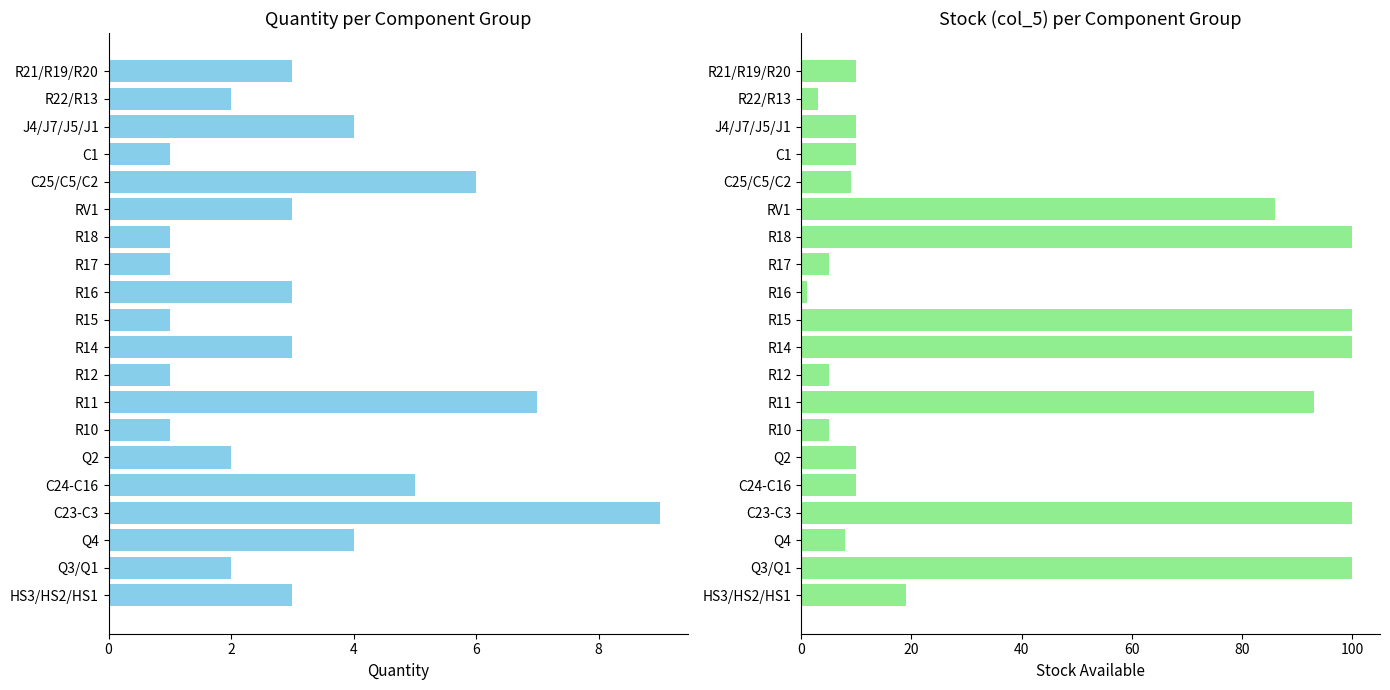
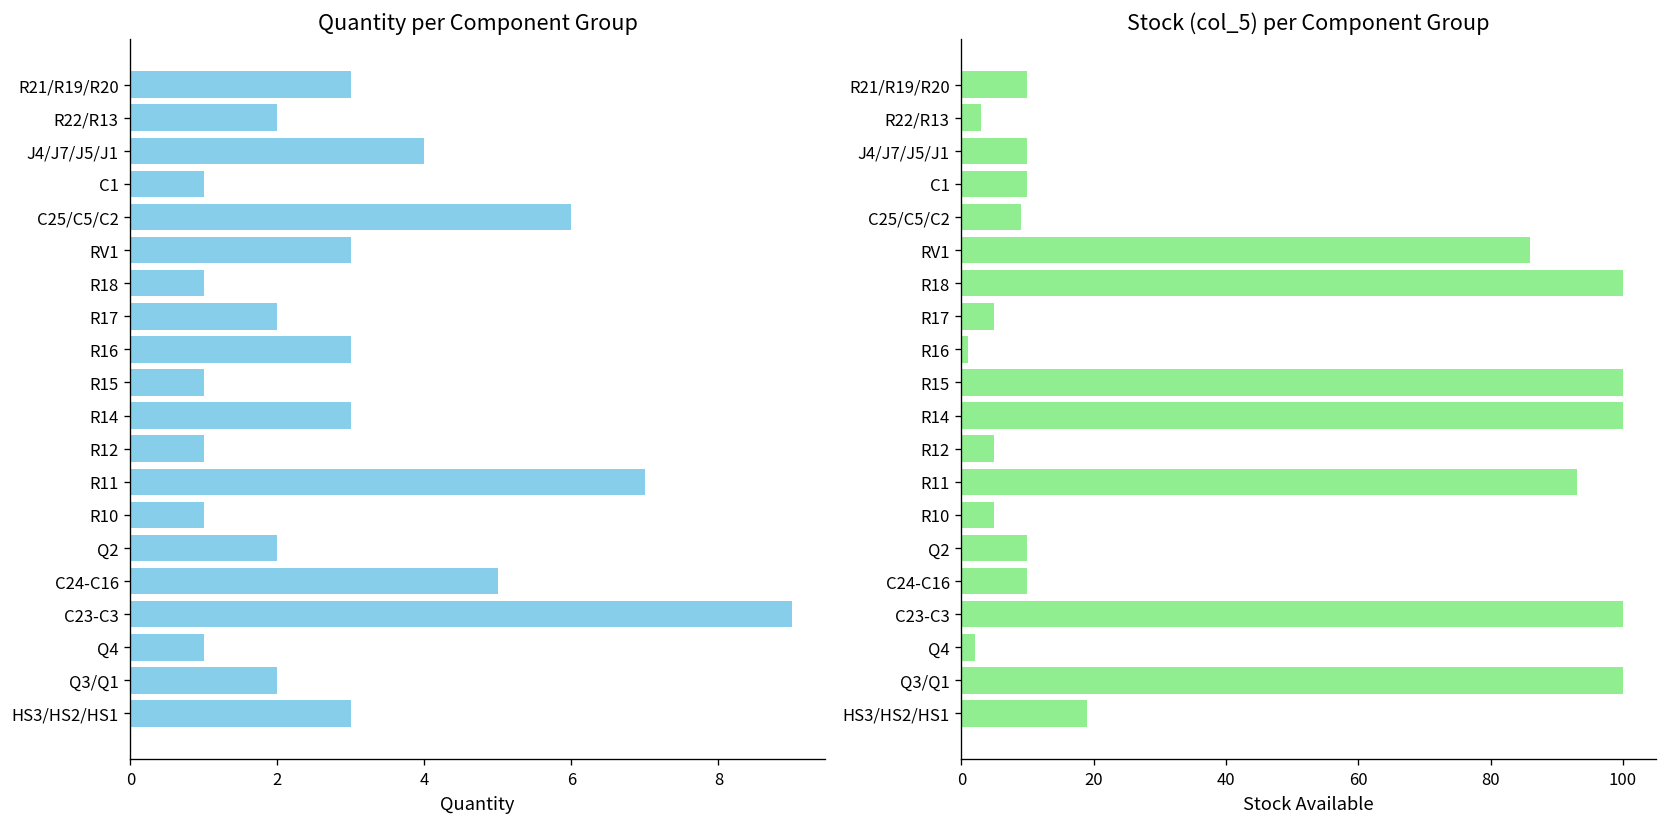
  {
    "Quantity per Component Group": {
      "R21/R19/R20": 3,
      "R22/R13": 2,
      "J4/J7/J5/J1": 4,
      "C1": 1,
      "C25/C5/C2": 6,
      "RV1": 3,
      "R18": 1,
-     "R17": 1,
+     "R17": 2,
      "R16": 3,
      "R15": 1,
      "R14": 3,
      "R12": 1,
      "R11": 7,
      "R10": 1,
      "Q2": 2,
      "C24-C16": 5,
      "C23-C3": 9,
-     "Q4": 4,
+     "Q4": 1,
      "Q3/Q1": 2,
      "HS3/HS2/HS1": 3
    },
    "Stock (col_5) per Component Group": {
      "R21/R19/R20": 10,
      "R22/R13": 3,
      "J4/J7/J5/J1": 10,
      "C1": 10,
      "C25/C5/C2": 9,
      "RV1": 86,
      "R18": 100,
      "R17": 5,
      "R16": 1,
      "R15": 100,
      "R14": 100,
      "R12": 5,
      "R11": 93,
      "R10": 5,
      "Q2": 10,
      "C24-C16": 10,
      "C23-C3": 100,
-     "Q4": 8,
+     "Q4": 2,
      "Q3/Q1": 100,
      "HS3/HS2/HS1": 19
    }
  }
